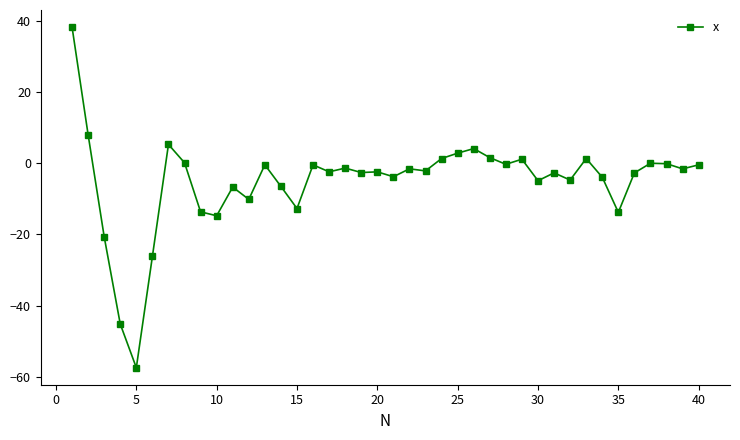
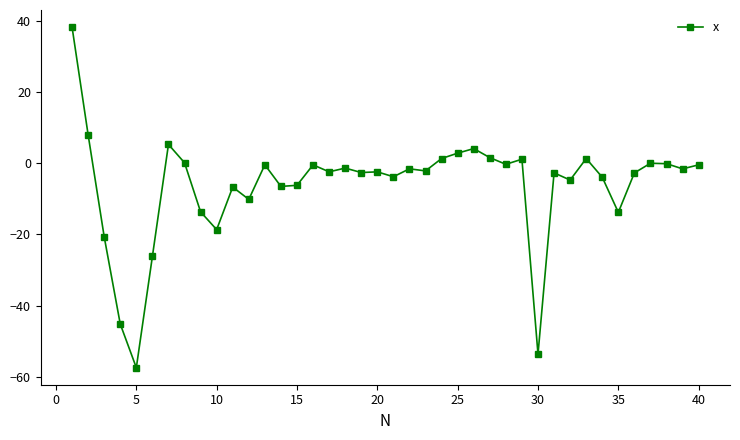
  {
    "5": -57,
-   "10": -15,
-   "15": -13,
+   "10": -19,
+   "15": -6,
    "20": -2,
    "25": 3,
-   "30": -5,
+   "30": -54,
    "35": -14,
    "40": 0
  }
